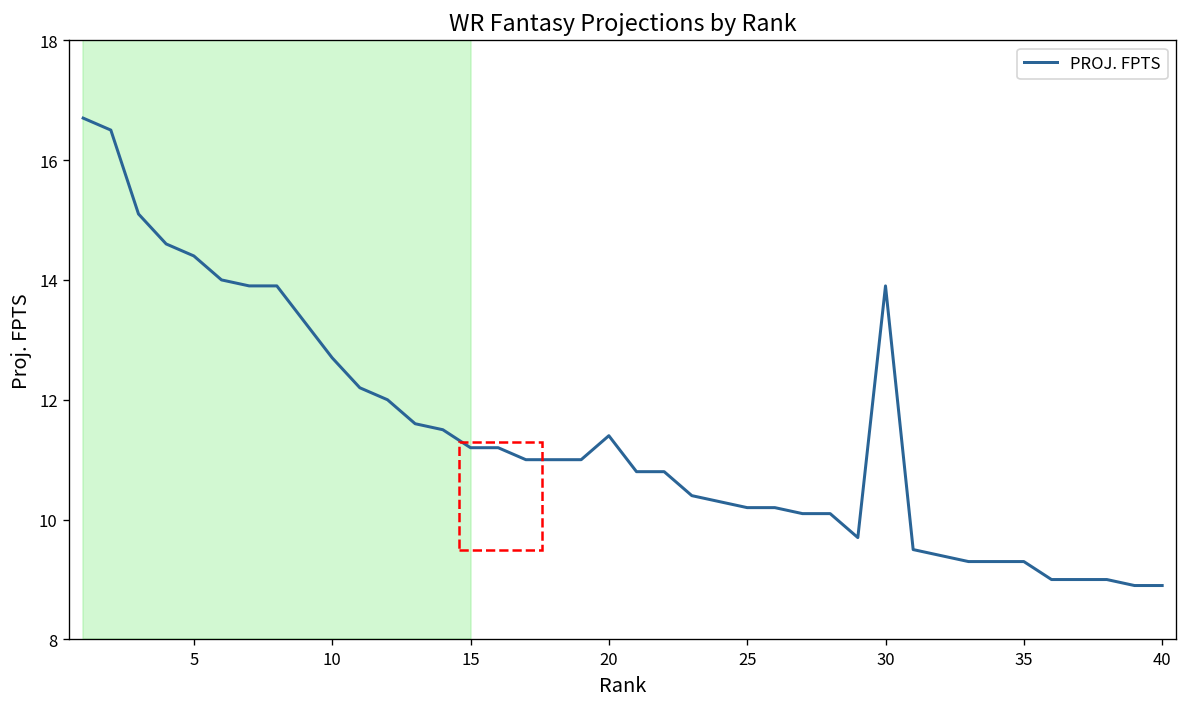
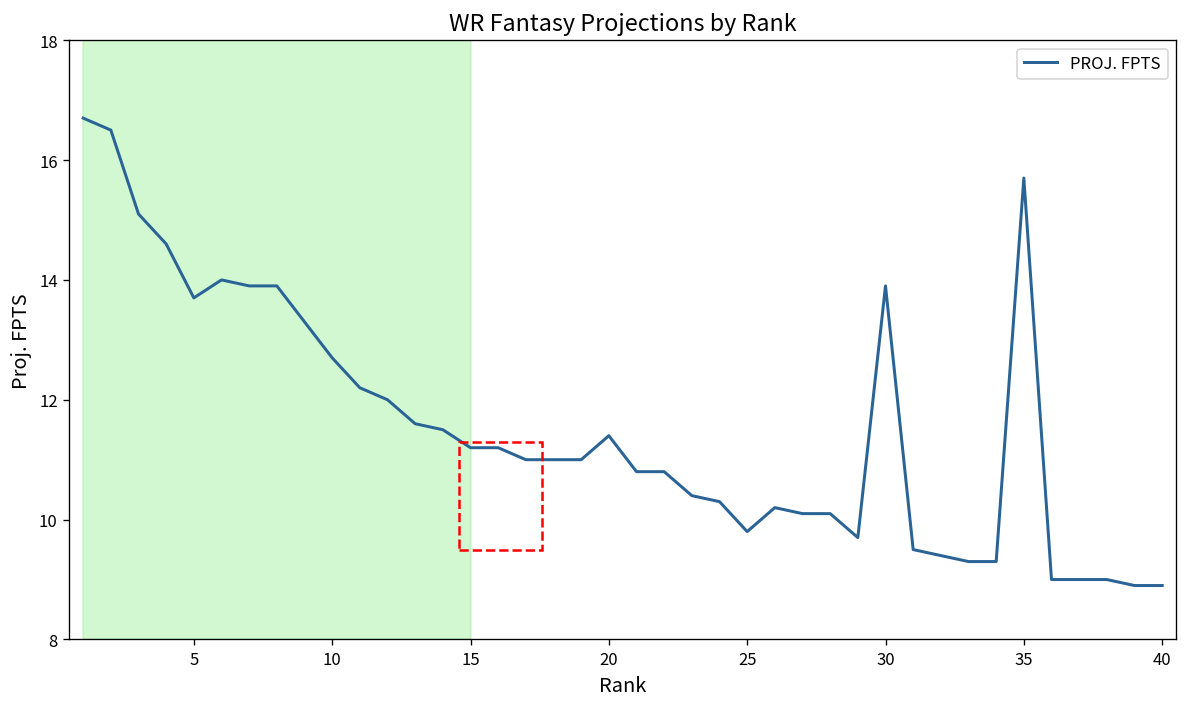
  {
-   "5": 14.4,
+   "5": 13.7,
    "10": 12.7,
    "15": 11.2,
    "20": 11.4,
-   "25": 10.2,
+   "25": 9.8,
    "30": 13.9,
-   "35": 9.3,
+   "35": 15.7,
    "40": 8.9
  }
